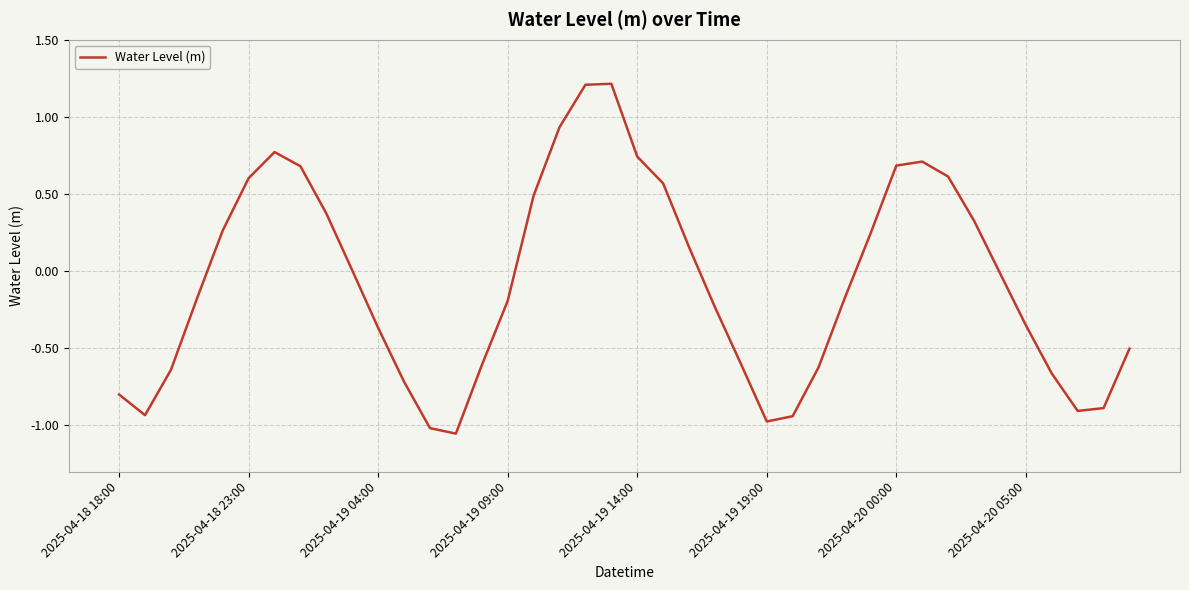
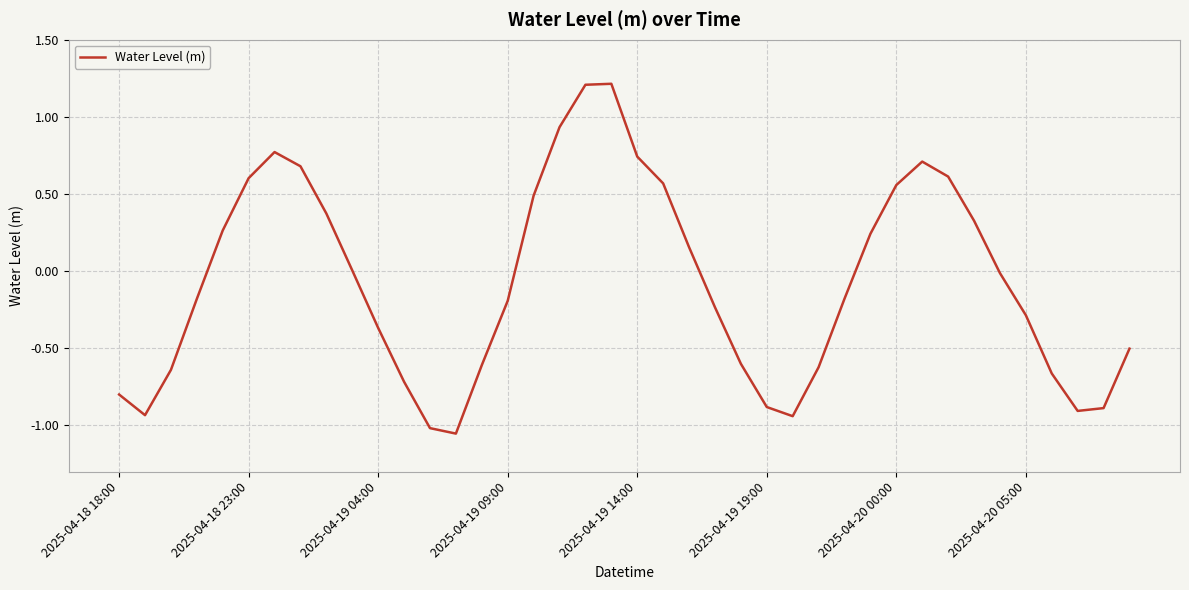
  {
    "2025-04-18 18:00": -0.80,
    "2025-04-18 23:00": 0.60,
    "2025-04-19 04:00": -0.37,
    "2025-04-19 09:00": -0.19,
    "2025-04-19 14:00": 0.74,
-   "2025-04-19 19:00": -0.98,
-   "2025-04-20 00:00": 0.68,
-   "2025-04-20 05:00": -0.35
+   "2025-04-19 19:00": -0.88,
+   "2025-04-20 00:00": 0.56,
+   "2025-04-20 05:00": -0.29
  }
